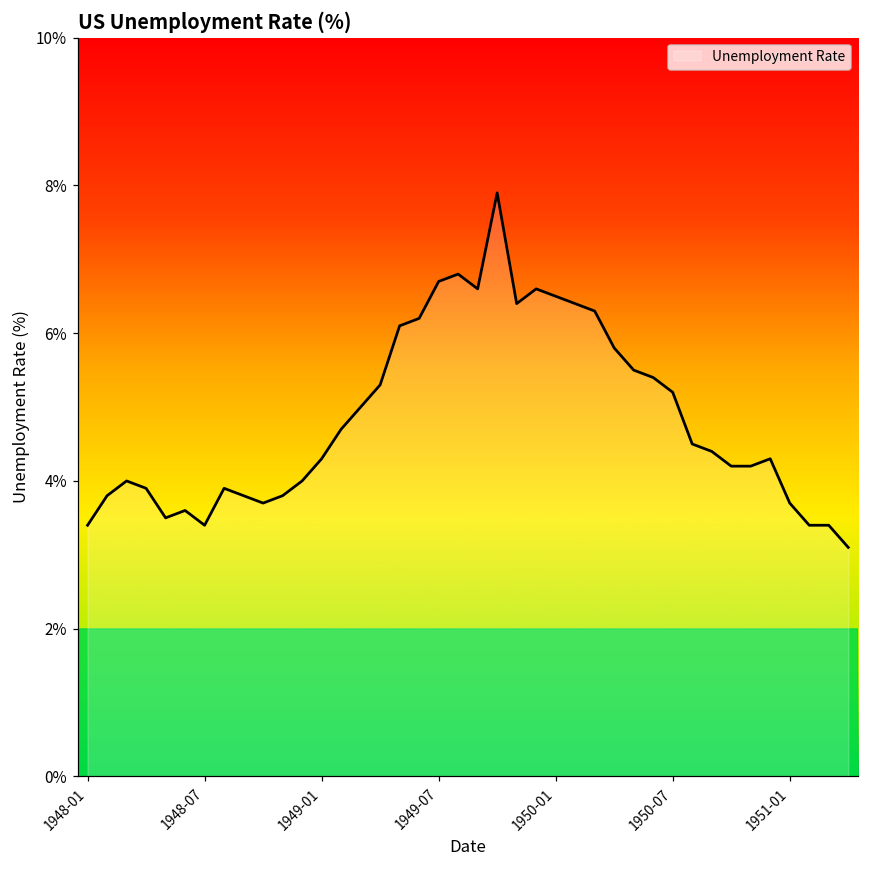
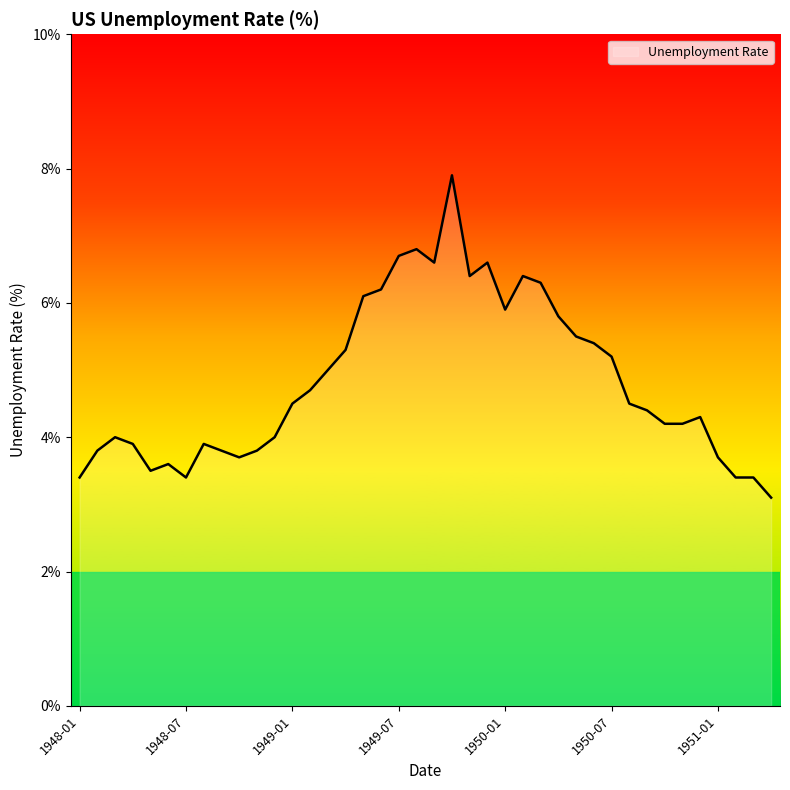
  {
    "1948-01": "3.4%",
    "1948-07": "3.4%",
-   "1949-01": "4.3%",
+   "1949-01": "4.5%",
    "1949-07": "6.7%",
-   "1950-01": "6.5%",
+   "1950-01": "5.9%",
    "1950-07": "5.2%",
    "1951-01": "3.7%"
  }
